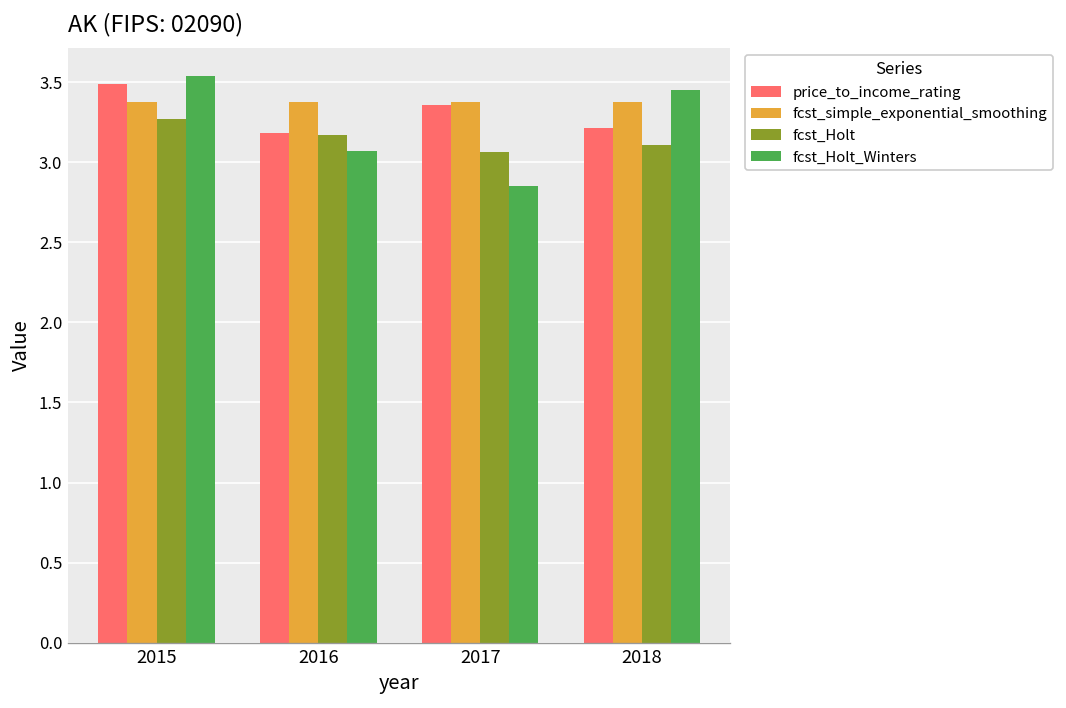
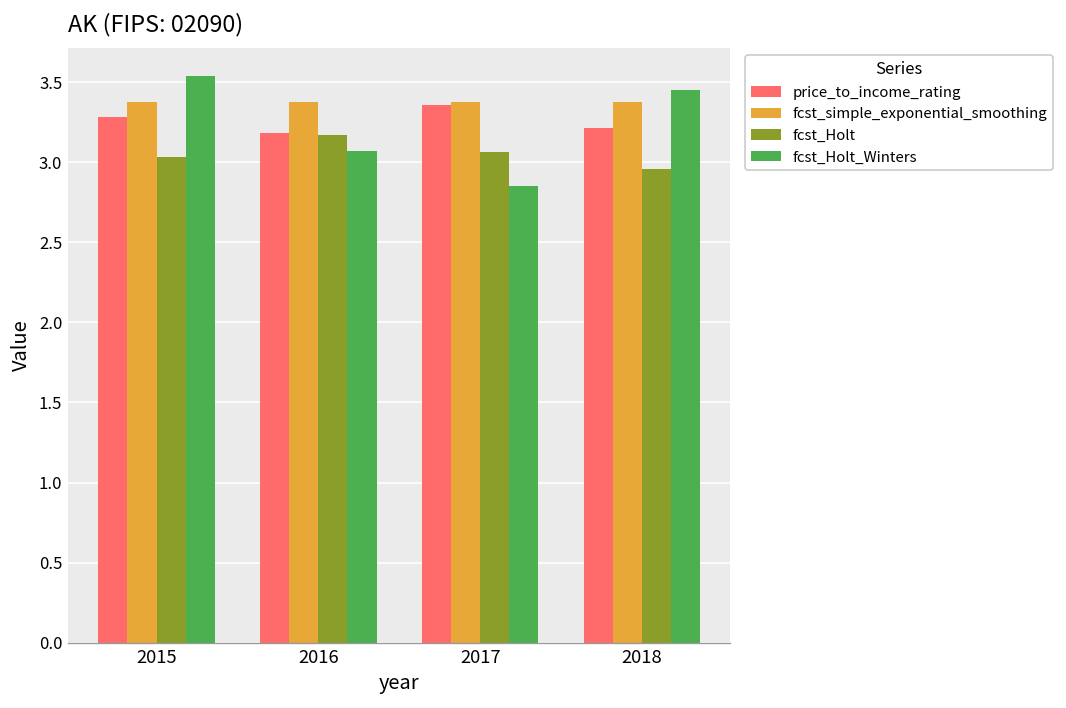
  {
    "price_to_income_rating": {
-     "2015": 3.49,
+     "2015": 3.28,
      "2016": 3.18,
      "2017": 3.36,
      "2018": 3.21
    },
    "fcst_simple_exponential_smoothing": {
      "2015": 3.38,
      "2016": 3.38,
      "2017": 3.38,
      "2018": 3.38
    },
    "fcst_Holt": {
-     "2015": 3.27,
+     "2015": 3.03,
      "2016": 3.17,
      "2017": 3.06,
-     "2018": 3.11
+     "2018": 2.96
    },
    "fcst_Holt_Winters": {
      "2015": 3.54,
      "2016": 3.07,
      "2017": 2.85,
      "2018": 3.45
    }
  }
